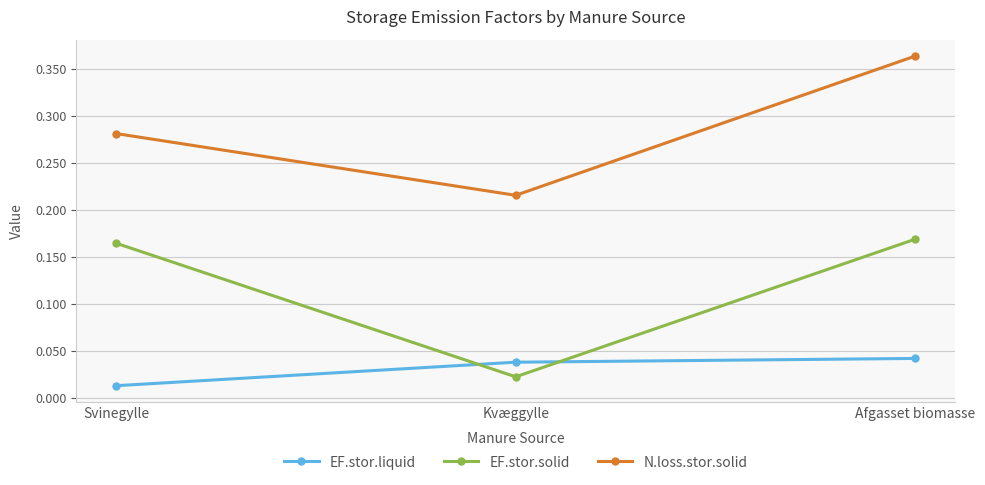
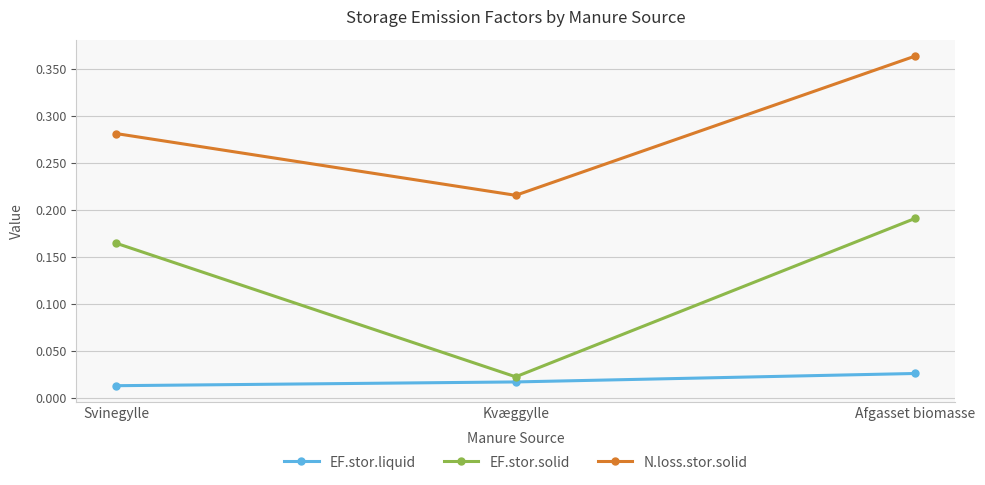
  {
    "EF.stor.liquid": {
      "Svinegylle": 0.01,
-     "Kvæggylle": 0.04,
-     "Afgasset biomasse": 0.04
+     "Kvæggylle": 0.02,
+     "Afgasset biomasse": 0.03
    },
    "EF.stor.solid": {
      "Svinegylle": 0.16,
      "Kvæggylle": 0.02,
-     "Afgasset biomasse": 0.17
+     "Afgasset biomasse": 0.19
    },
    "N.loss.stor.solid": {
      "Svinegylle": 0.28,
      "Kvæggylle": 0.22,
      "Afgasset biomasse": 0.36
    }
  }
